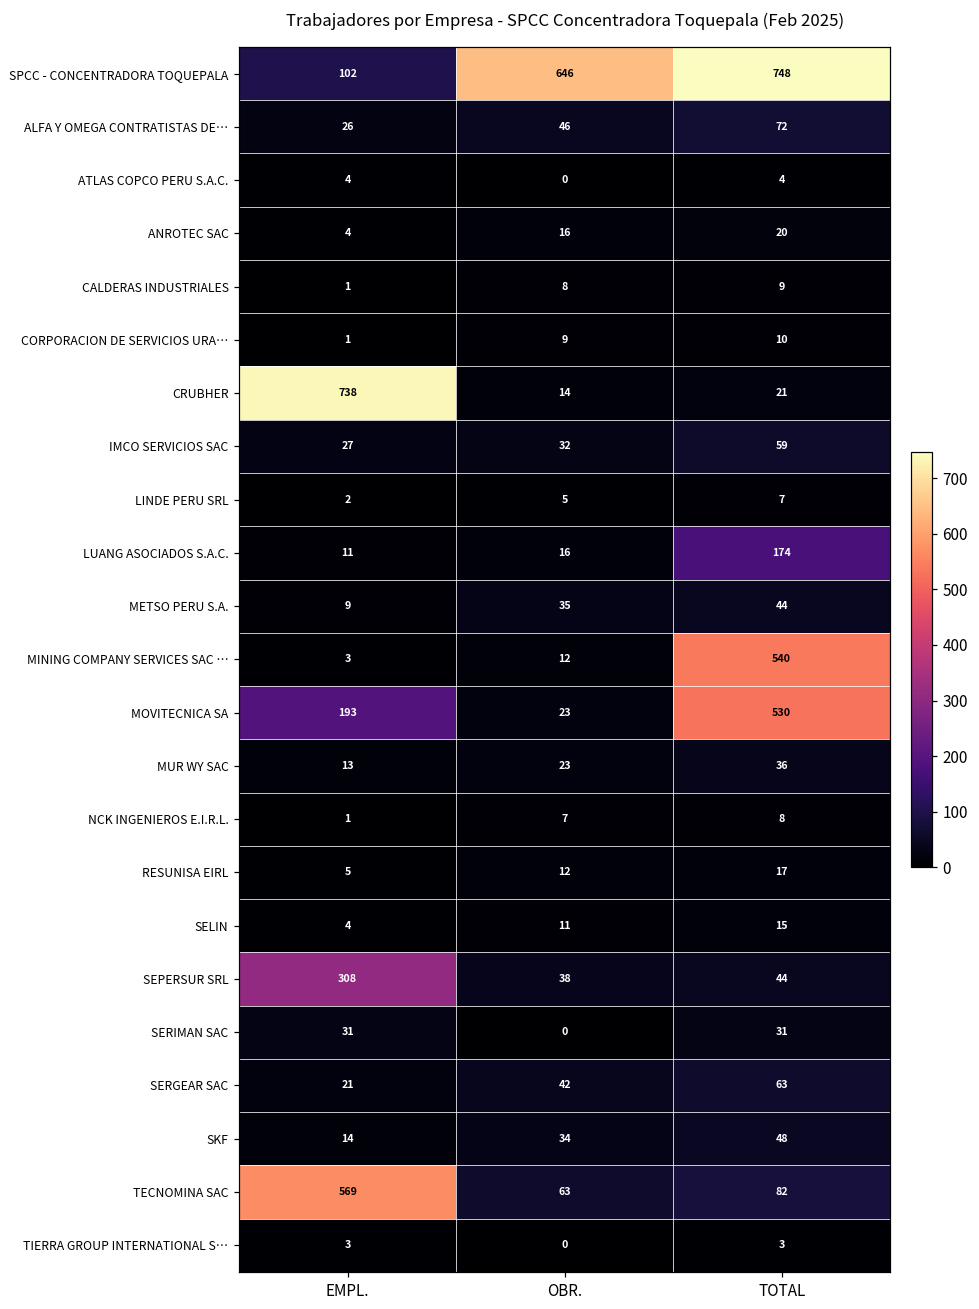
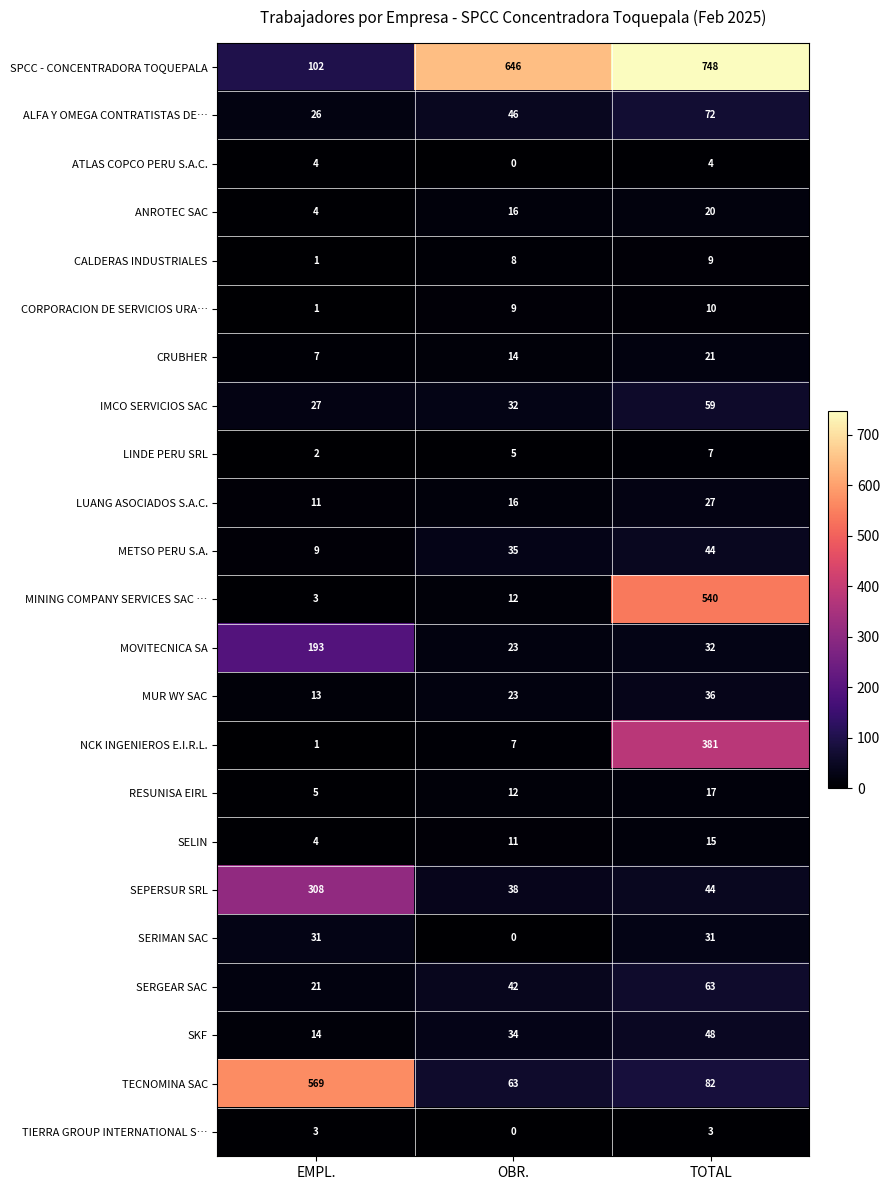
  {
    "SPCC - CONCENTRADORA TOQUEPALA": {
      "EMPL.": 102,
      "OBR.": 646,
      "TOTAL": 748
    },
    "ALFA Y OMEGA CONTRATISTAS DE…": {
      "EMPL.": 26,
      "OBR.": 46,
      "TOTAL": 72
    },
    "ATLAS COPCO PERU S.A.C.": {
      "EMPL.": 4,
      "OBR.": 0,
      "TOTAL": 4
    },
    "ANROTEC SAC": {
      "EMPL.": 4,
      "OBR.": 16,
      "TOTAL": 20
    },
    "CALDERAS INDUSTRIALES": {
      "EMPL.": 1,
      "OBR.": 8,
      "TOTAL": 9
    },
    "CORPORACION DE SERVICIOS URA…": {
      "EMPL.": 1,
      "OBR.": 9,
      "TOTAL": 10
    },
    "CRUBHER": {
-     "EMPL.": 738,
+     "EMPL.": 7,
      "OBR.": 14,
      "TOTAL": 21
    },
    "IMCO SERVICIOS SAC": {
      "EMPL.": 27,
      "OBR.": 32,
      "TOTAL": 59
    },
    "LINDE PERU SRL": {
      "EMPL.": 2,
      "OBR.": 5,
      "TOTAL": 7
    },
    "LUANG ASOCIADOS S.A.C.": {
      "EMPL.": 11,
      "OBR.": 16,
-     "TOTAL": 174
+     "TOTAL": 27
    },
    "METSO PERU S.A.": {
      "EMPL.": 9,
      "OBR.": 35,
      "TOTAL": 44
    },
    "MINING COMPANY SERVICES SAC …": {
      "EMPL.": 3,
      "OBR.": 12,
      "TOTAL": 540
    },
    "MOVITECNICA SA": {
      "EMPL.": 193,
      "OBR.": 23,
-     "TOTAL": 530
+     "TOTAL": 32
    },
    "MUR WY SAC": {
      "EMPL.": 13,
      "OBR.": 23,
      "TOTAL": 36
    },
    "NCK INGENIEROS E.I.R.L.": {
      "EMPL.": 1,
      "OBR.": 7,
-     "TOTAL": 8
+     "TOTAL": 381
    },
    "RESUNISA EIRL": {
      "EMPL.": 5,
      "OBR.": 12,
      "TOTAL": 17
    },
    "SELIN": {
      "EMPL.": 4,
      "OBR.": 11,
      "TOTAL": 15
    },
    "SEPERSUR SRL": {
      "EMPL.": 308,
      "OBR.": 38,
      "TOTAL": 44
    },
    "SERIMAN SAC": {
      "EMPL.": 31,
      "OBR.": 0,
      "TOTAL": 31
    },
    "SERGEAR SAC": {
      "EMPL.": 21,
      "OBR.": 42,
      "TOTAL": 63
    },
    "SKF": {
      "EMPL.": 14,
      "OBR.": 34,
      "TOTAL": 48
    },
    "TECNOMINA SAC": {
      "EMPL.": 569,
      "OBR.": 63,
      "TOTAL": 82
    },
    "TIERRA GROUP INTERNATIONAL S…": {
      "EMPL.": 3,
      "OBR.": 0,
      "TOTAL": 3
    }
  }
